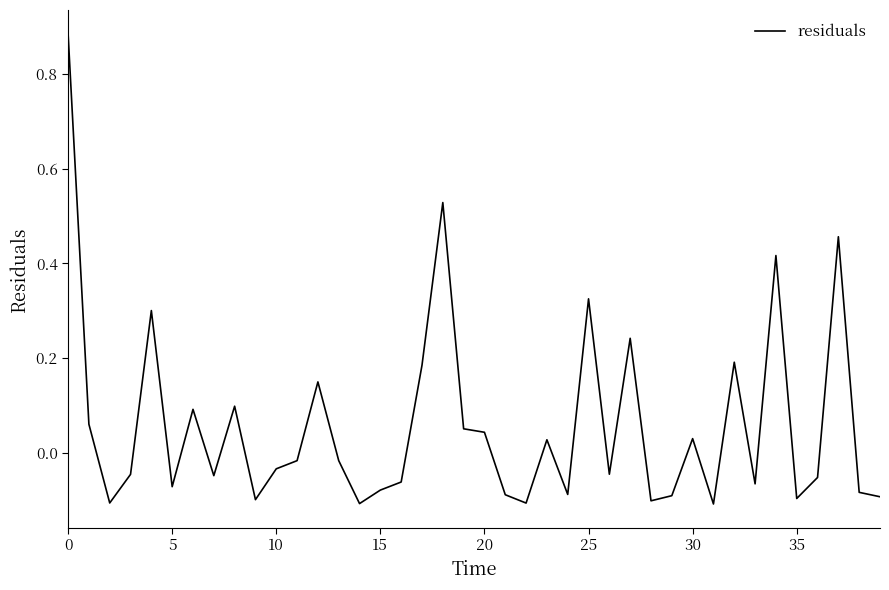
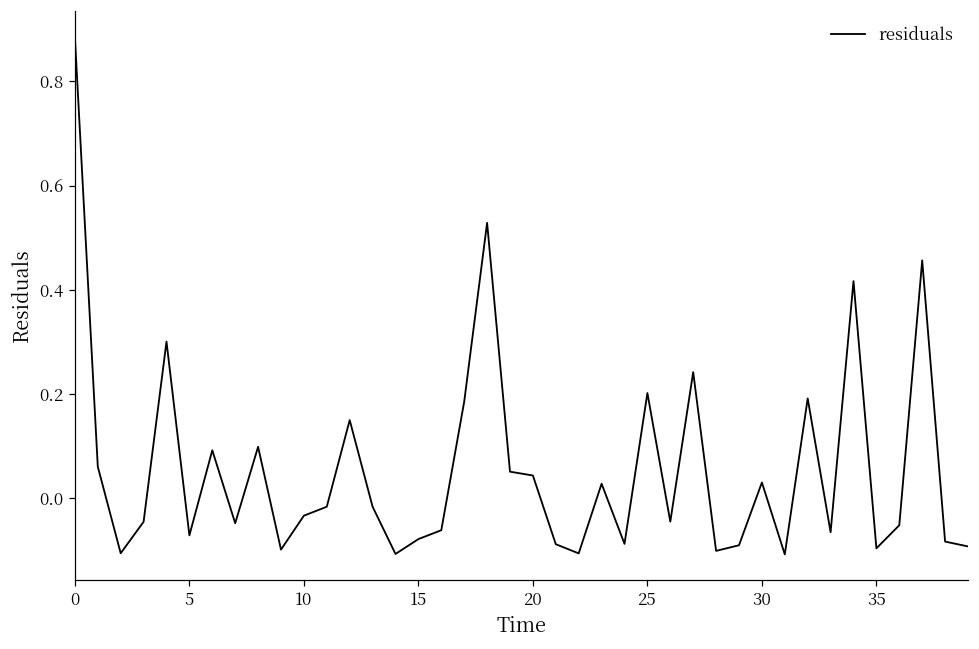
  {
    "0": 0.89,
    "5": -0.07,
    "10": -0.03,
    "15": -0.08,
    "20": 0.04,
-   "25": 0.33,
+   "25": 0.20,
    "30": 0.03,
    "35": -0.10
  }
